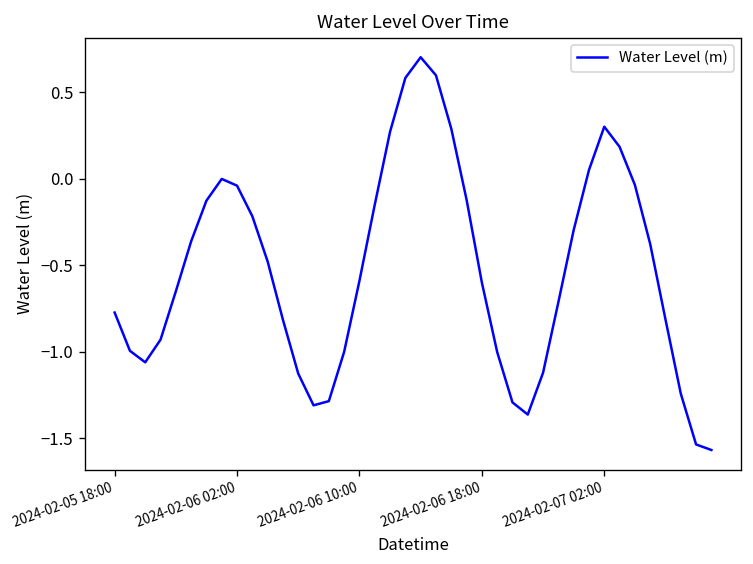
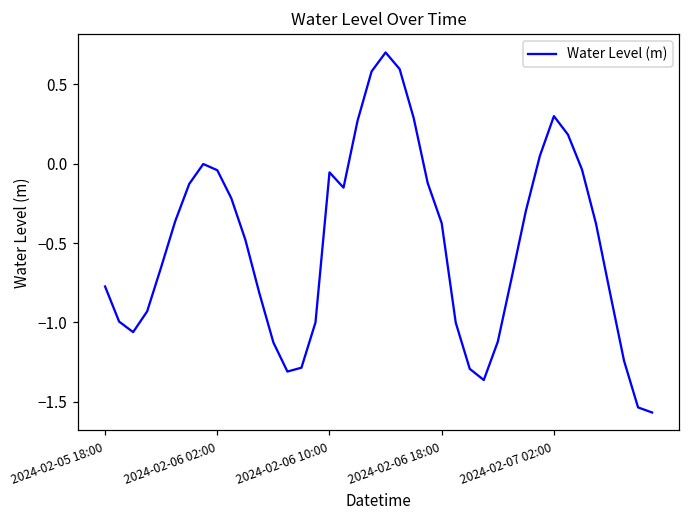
  {
    "2024-02-05 18:00": -0.77,
    "2024-02-06 02:00": -0.04,
-   "2024-02-06 10:00": -0.59,
-   "2024-02-06 18:00": -0.60,
+   "2024-02-06 10:00": -0.05,
+   "2024-02-06 18:00": -0.37,
    "2024-02-07 02:00": 0.30
  }
